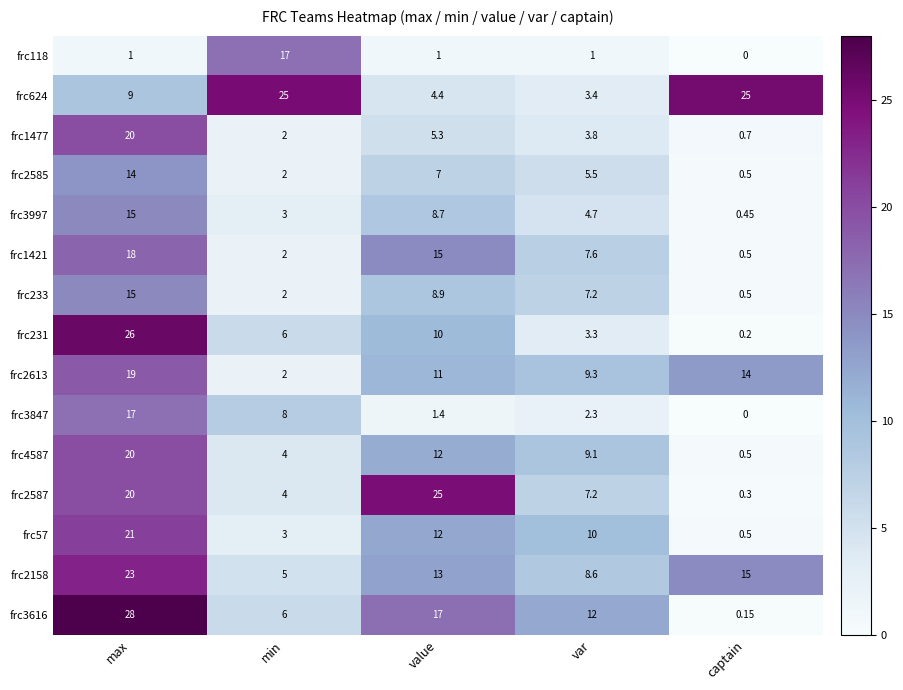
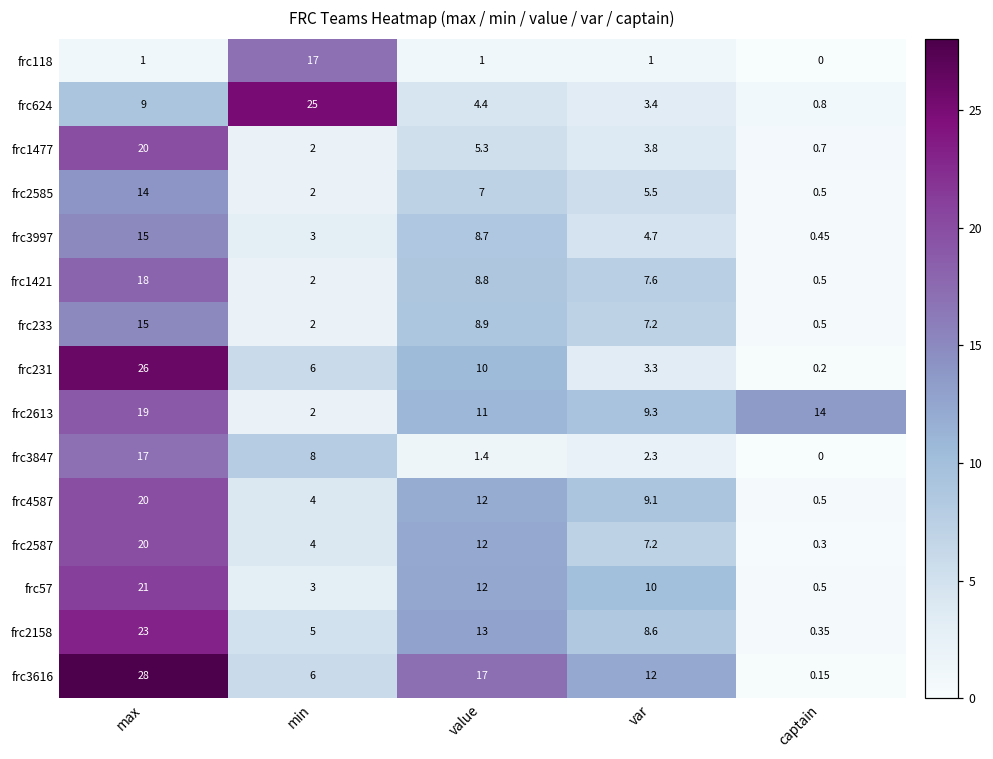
  {
    "frc118": {
      "max": 1,
      "min": 17,
      "value": 1,
      "var": 1,
      "captain": 0
    },
    "frc624": {
      "max": 9,
      "min": 25,
      "value": 4.4,
      "var": 3.4,
-     "captain": 25
+     "captain": 0.8
    },
    "frc1477": {
      "max": 20,
      "min": 2,
      "value": 5.3,
      "var": 3.8,
      "captain": 0.7
    },
    "frc2585": {
      "max": 14,
      "min": 2,
      "value": 7,
      "var": 5.5,
      "captain": 0.5
    },
    "frc3997": {
      "max": 15,
      "min": 3,
      "value": 8.7,
      "var": 4.7,
      "captain": 0.45
    },
    "frc1421": {
      "max": 18,
      "min": 2,
-     "value": 15,
+     "value": 8.8,
      "var": 7.6,
      "captain": 0.5
    },
    "frc233": {
      "max": 15,
      "min": 2,
      "value": 8.9,
      "var": 7.2,
      "captain": 0.5
    },
    "frc231": {
      "max": 26,
      "min": 6,
      "value": 10,
      "var": 3.3,
      "captain": 0.2
    },
    "frc2613": {
      "max": 19,
      "min": 2,
      "value": 11,
      "var": 9.3,
      "captain": 14
    },
    "frc3847": {
      "max": 17,
      "min": 8,
      "value": 1.4,
      "var": 2.3,
      "captain": 0
    },
    "frc4587": {
      "max": 20,
      "min": 4,
      "value": 12,
      "var": 9.1,
      "captain": 0.5
    },
    "frc2587": {
      "max": 20,
      "min": 4,
-     "value": 25,
+     "value": 12,
      "var": 7.2,
      "captain": 0.3
    },
    "frc57": {
      "max": 21,
      "min": 3,
      "value": 12,
      "var": 10,
      "captain": 0.5
    },
    "frc2158": {
      "max": 23,
      "min": 5,
      "value": 13,
      "var": 8.6,
-     "captain": 15
+     "captain": 0.35
    },
    "frc3616": {
      "max": 28,
      "min": 6,
      "value": 17,
      "var": 12,
      "captain": 0.15
    }
  }
